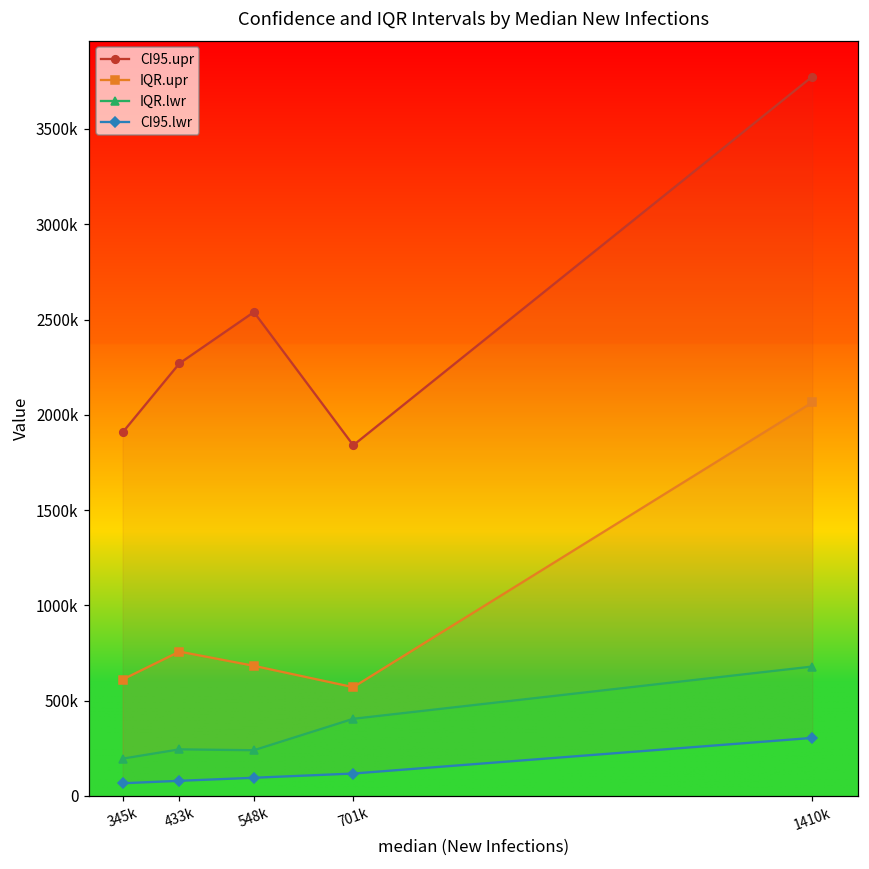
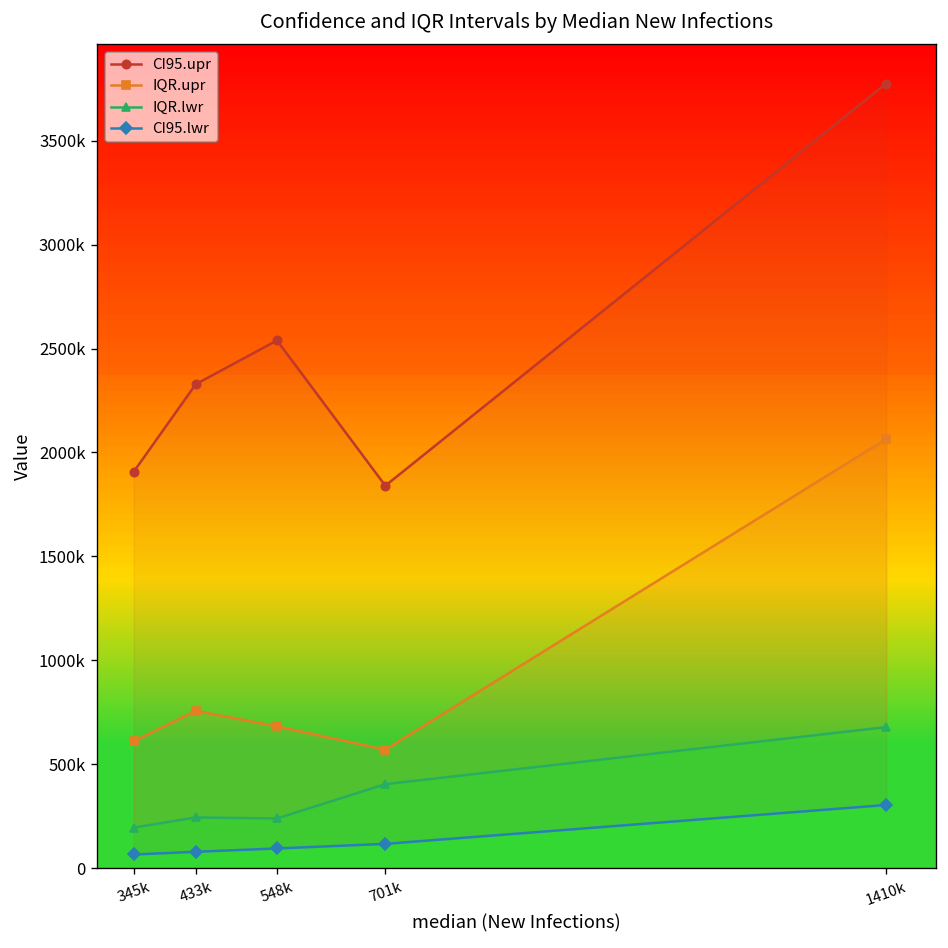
  {
    "CI95.upr": {
      "345k": 1910000,
-     "433k": 2270000,
+     "433k": 2330000,
      "548k": 2540000,
      "701k": 1840000,
      "1410k": 3770000
    },
    "IQR.upr": {
      "345k": 610000,
      "433k": 760000,
      "548k": 680000,
      "701k": 570000,
      "1410k": 2060000
    },
    "IQR.lwr": {
      "345k": 200000,
      "433k": 240000,
      "548k": 240000,
      "701k": 400000,
      "1410k": 680000
    },
    "CI95.lwr": {
      "345k": 70000,
      "433k": 80000,
      "548k": 100000,
      "701k": 120000,
      "1410k": 300000
    }
  }
